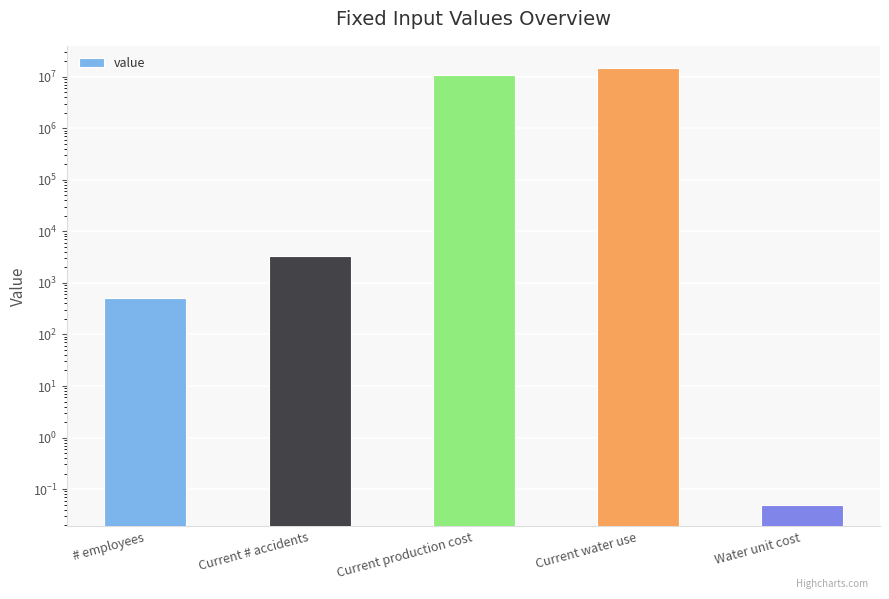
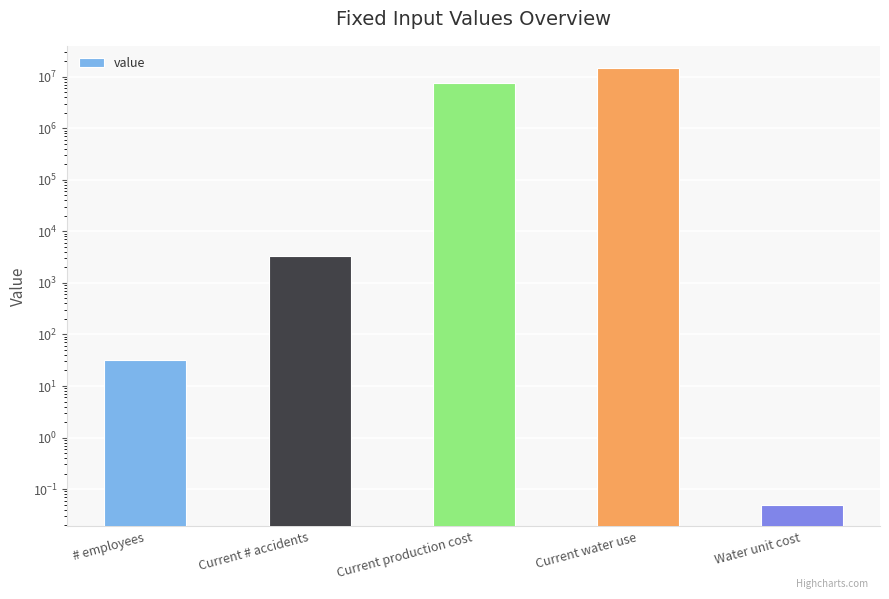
  {
-   "# employees": 500,
+   "# employees": 30,
    "Current # accidents": 3000,
-   "Current production cost": 11000000,
+   "Current production cost": 8000000,
    "Current water use": 15000000,
    "Water unit cost": 0.05
  }
